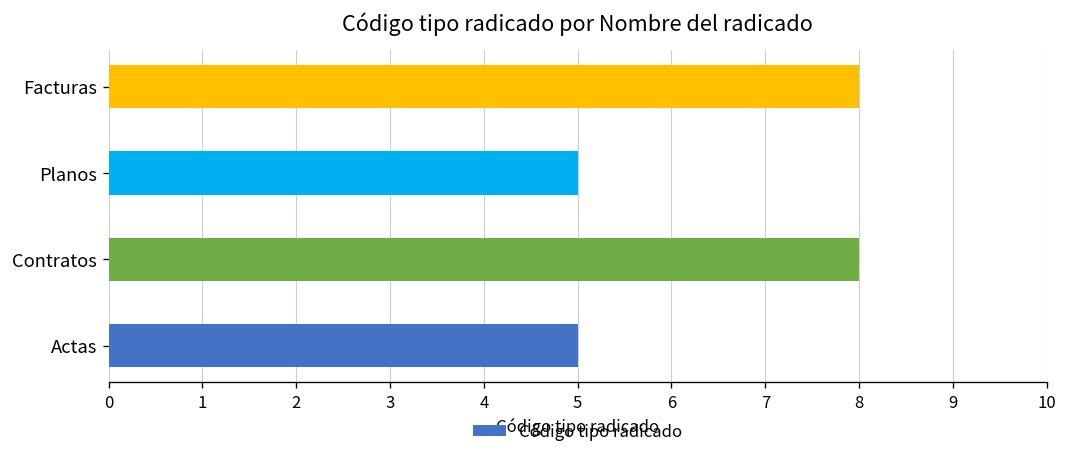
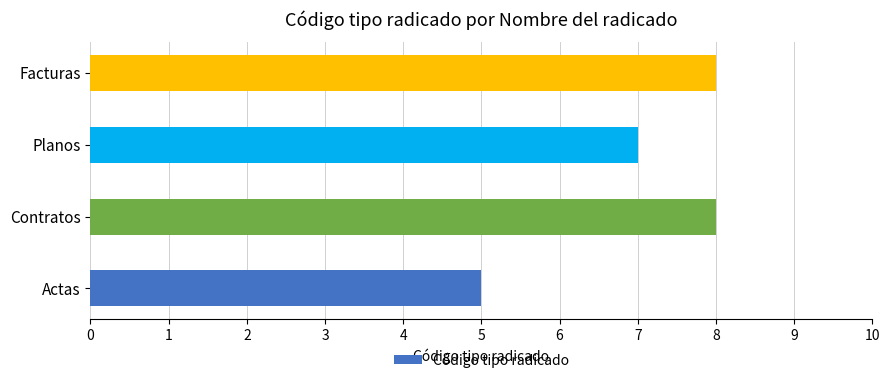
  {
    "Facturas": 8,
-   "Planos": 5,
+   "Planos": 7,
    "Contratos": 8,
    "Actas": 5
  }
